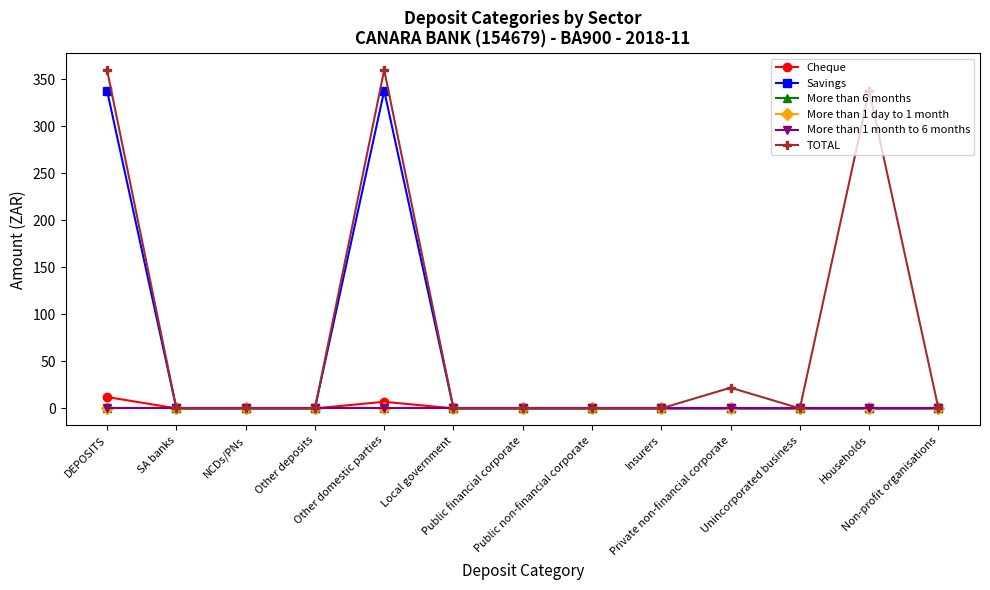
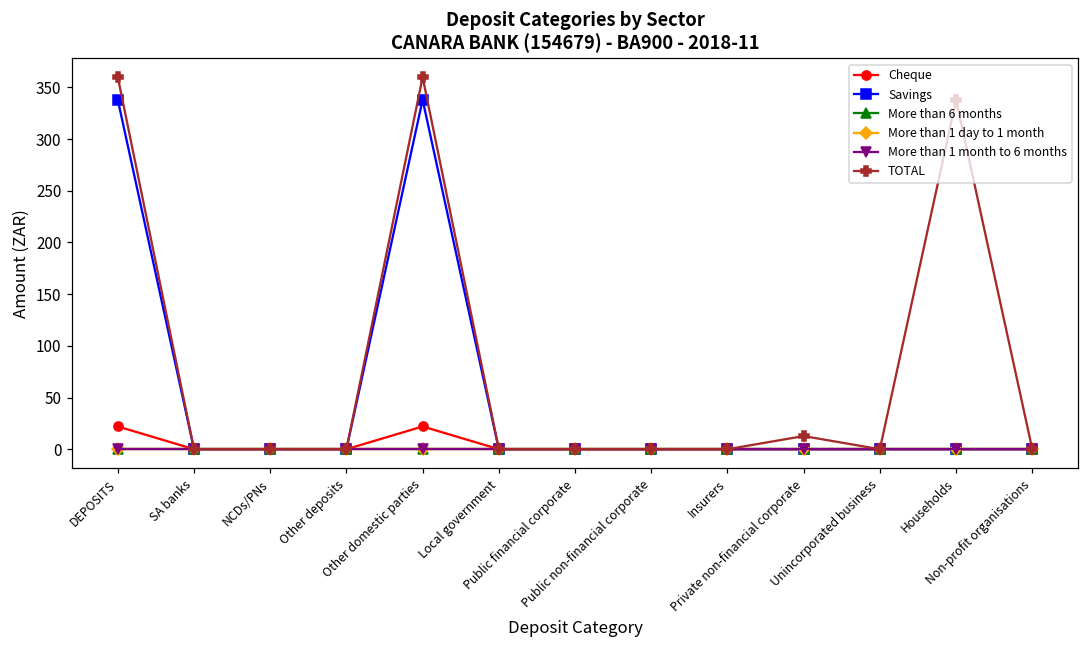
  {
    "Cheque": {
-     "DEPOSITS": 10,
-     "Other domestic parties": 10
+     "DEPOSITS": 20,
+     "Other domestic parties": 20
    },
    "Savings": {
      "DEPOSITS": 340,
      "Other domestic parties": 340
    },
    "More than 1 month to 6 months": {
      "DEPOSITS": 0,
      "Other domestic parties": 0
    },
    "TOTAL": {
      "DEPOSITS": 360,
      "Other domestic parties": 360,
-     "Private non-financial corporate": 20
+     "Private non-financial corporate": 10
    }
  }
